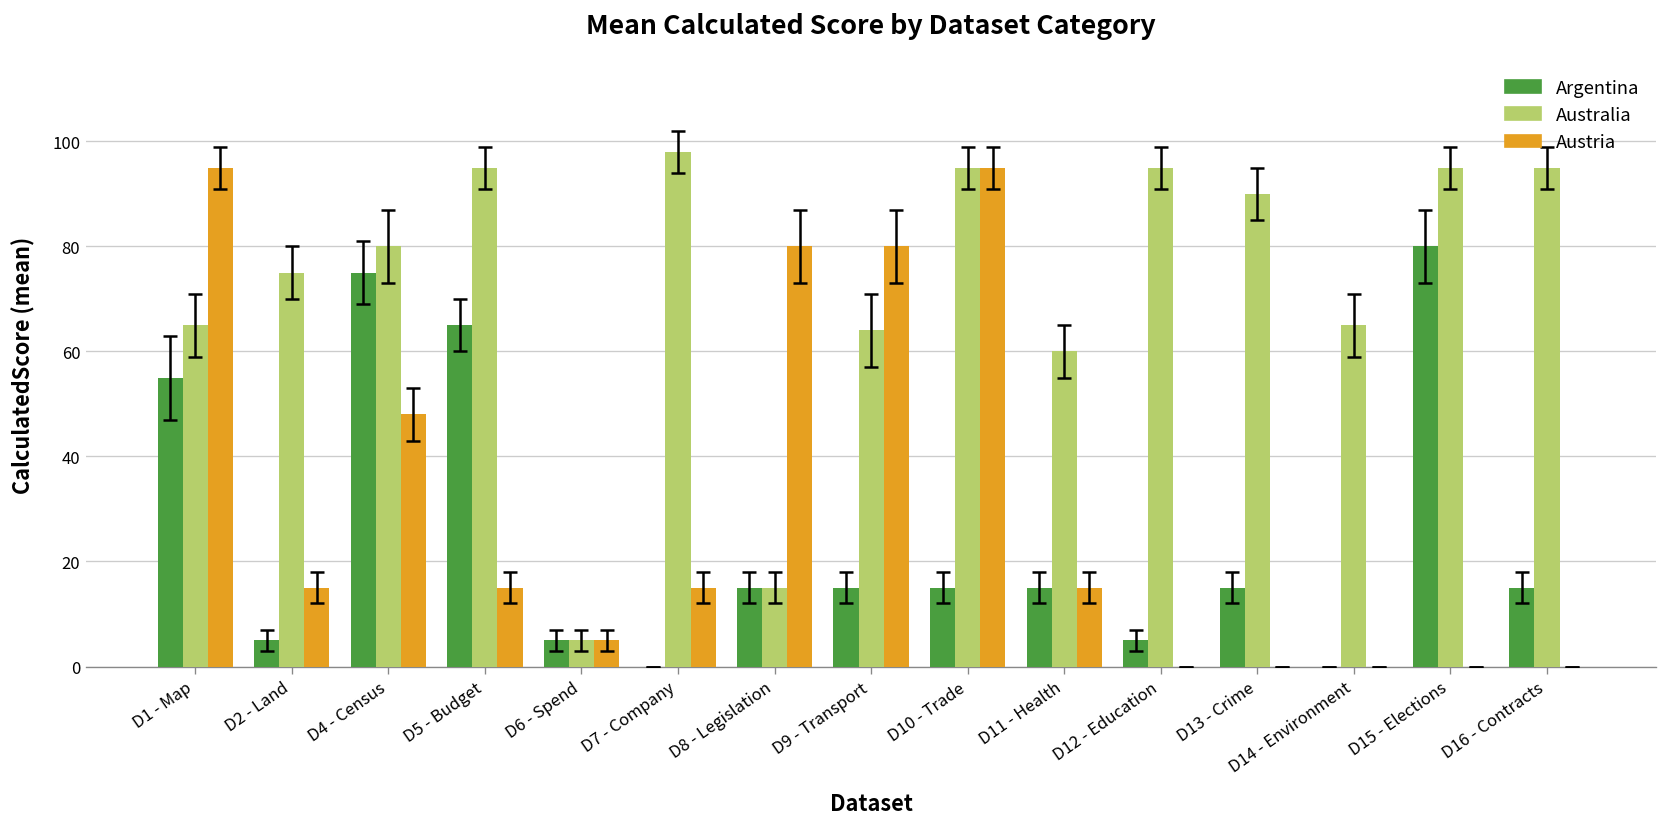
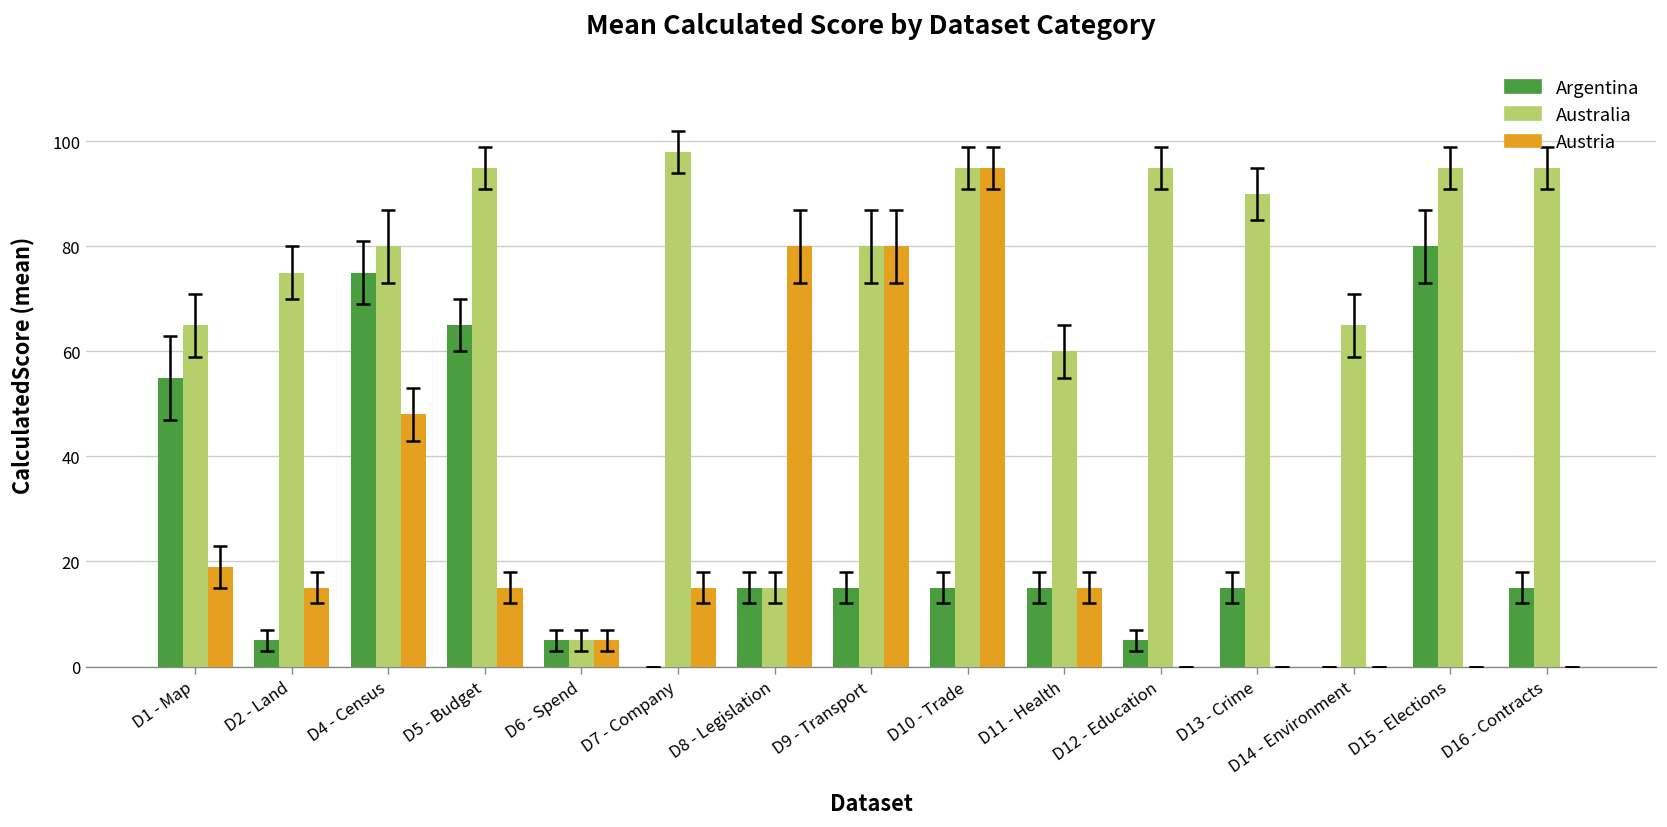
  {
    "Argentina": {
      "D1 - Map": 55,
      "D2 - Land": 5,
      "D4 - Census": 75,
      "D5 - Budget": 65,
      "D6 - Spend": 5,
      "D7 - Company": 0,
      "D8 - Legislation": 15,
      "D9 - Transport": 15,
      "D10 - Trade": 15,
      "D11 - Health": 15,
      "D12 - Education": 5,
      "D13 - Crime": 15,
      "D14 - Environment": 0,
      "D15 - Elections": 80,
      "D16 - Contracts": 15
    },
    "Australia": {
      "D1 - Map": 65,
      "D2 - Land": 75,
      "D4 - Census": 80,
      "D5 - Budget": 95,
      "D6 - Spend": 5,
      "D7 - Company": 98,
      "D8 - Legislation": 15,
-     "D9 - Transport": 64,
+     "D9 - Transport": 80,
      "D10 - Trade": 95,
      "D11 - Health": 60,
      "D12 - Education": 95,
      "D13 - Crime": 90,
      "D14 - Environment": 65,
      "D15 - Elections": 95,
      "D16 - Contracts": 95
    },
    "Austria": {
-     "D1 - Map": 95,
+     "D1 - Map": 19,
      "D2 - Land": 15,
      "D4 - Census": 48,
      "D5 - Budget": 15,
      "D6 - Spend": 5,
      "D7 - Company": 15,
      "D8 - Legislation": 80,
      "D9 - Transport": 80,
      "D10 - Trade": 95,
      "D11 - Health": 15,
      "D12 - Education": 0,
      "D13 - Crime": 0,
      "D14 - Environment": 0,
      "D15 - Elections": 0,
      "D16 - Contracts": 0
    }
  }
